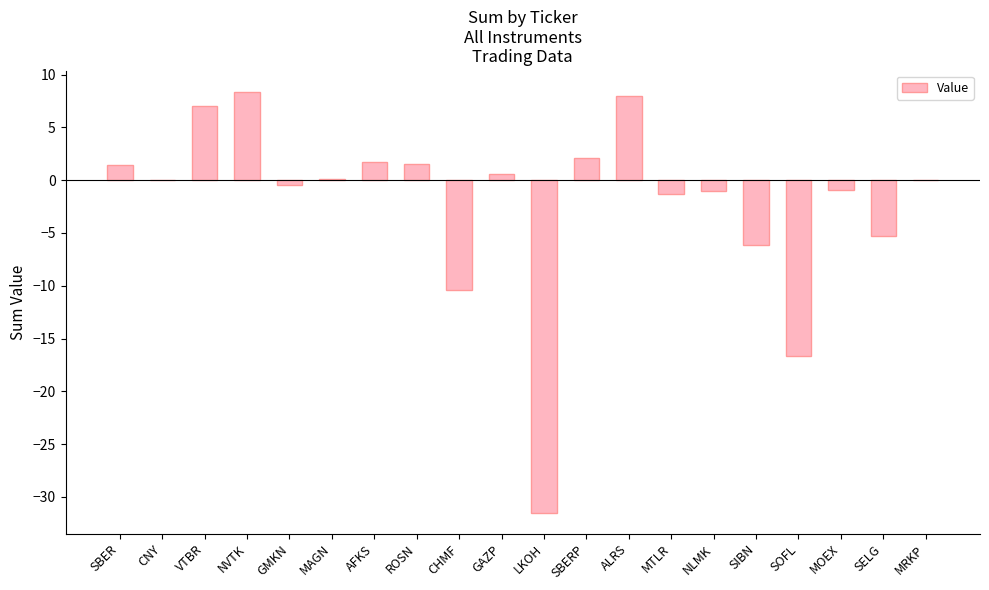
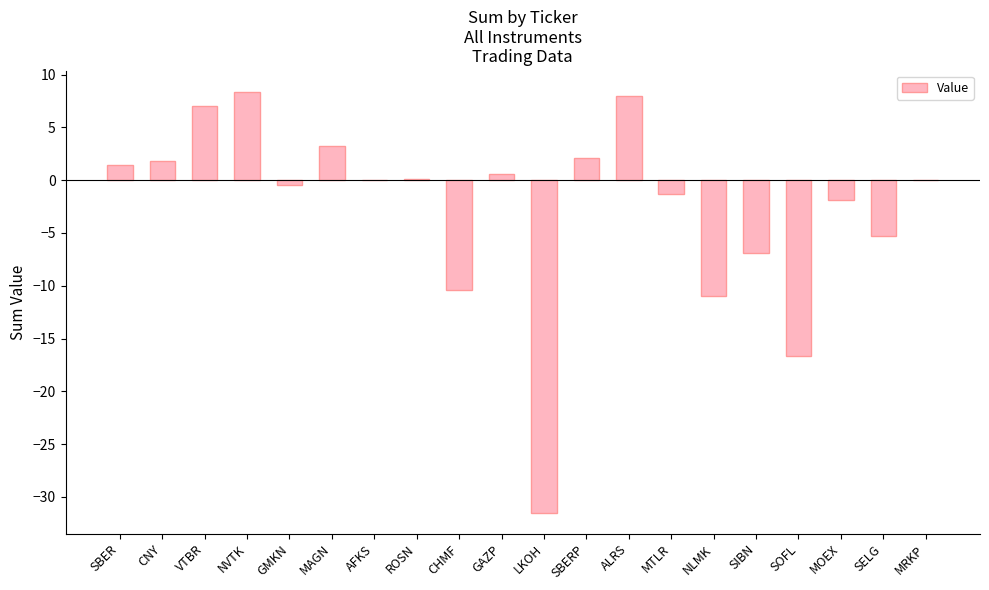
  {
    "SBER": 1.5,
-   "CNY": 0.0,
+   "CNY": 1.9,
    "VTBR": 7.1,
    "NVTK": 8.4,
    "GMKN": -0.4,
-   "MAGN": 0.2,
-   "AFKS": 1.7,
-   "ROSN": 1.5,
+   "MAGN": 3.3,
+   "AFKS": 0.1,
+   "ROSN": 0.2,
    "CHMF": -10.4,
    "GAZP": 0.6,
    "LKOH": -31.5,
    "SBERP": 2.1,
    "ALRS": 7.9,
    "MTLR": -1.3,
-   "NLMK": -1.1,
-   "SIBN": -6.1,
+   "NLMK": -11.0,
+   "SIBN": -6.9,
    "SOFL": -16.6,
-   "MOEX": -0.9,
+   "MOEX": -1.9,
    "SELG": -5.3
  }
